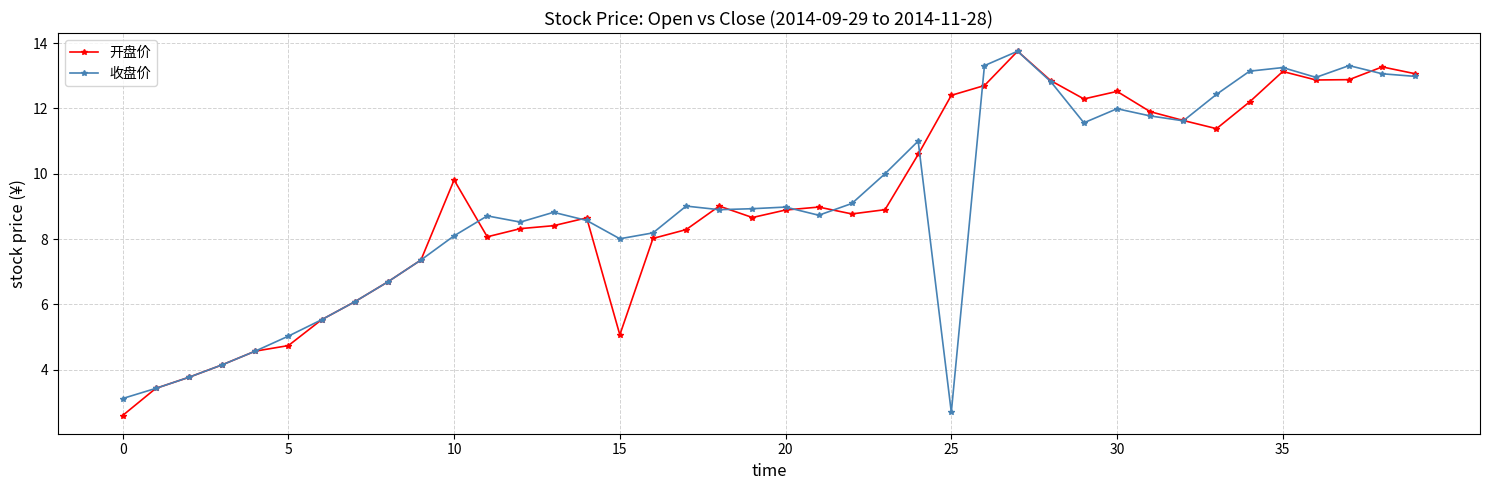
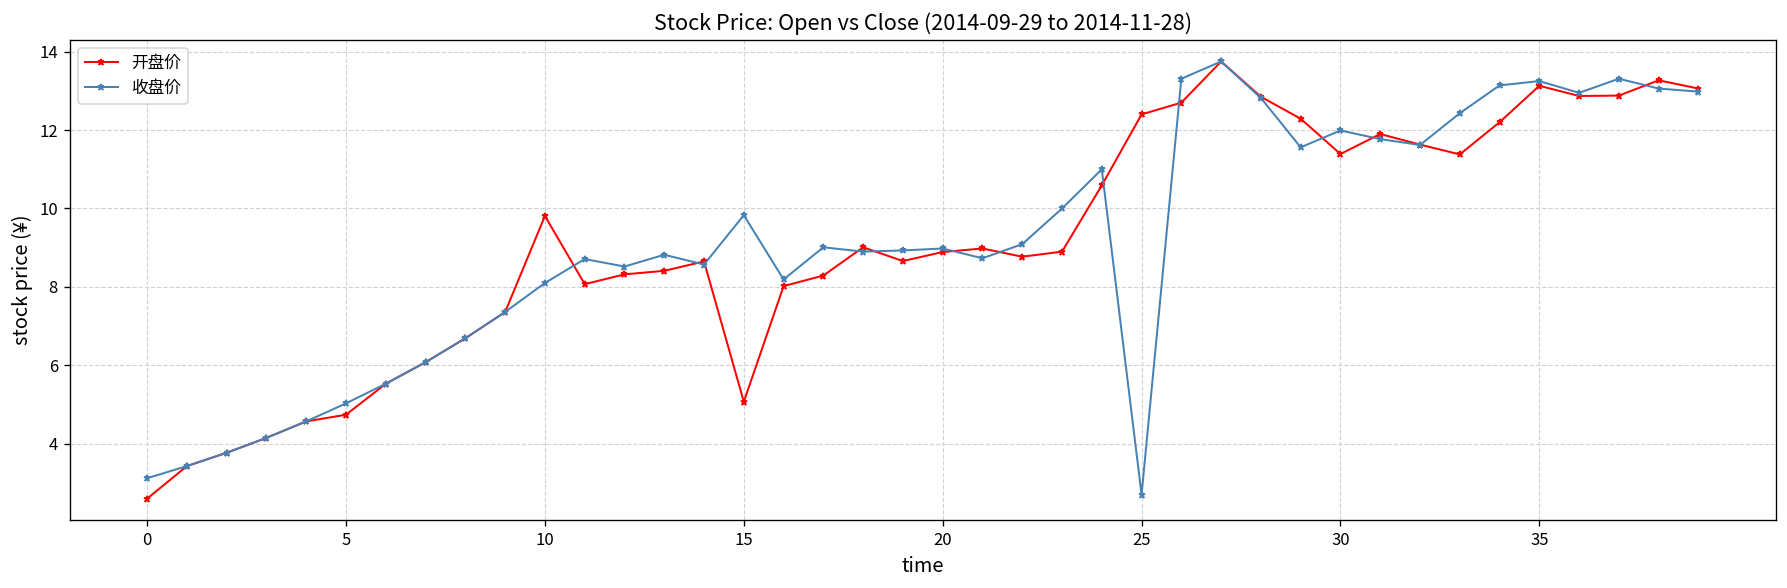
  {
    "开盘价": {
      "0": 2.6,
      "5": 4.7,
      "10": 9.8,
      "15": 5.1,
      "20": 8.9,
      "25": 12.4,
-     "30": 12.5,
+     "30": 11.4,
      "35": 13.1
    },
    "收盘价": {
      "0": 3.1,
      "5": 5.0,
      "10": 8.1,
-     "15": 8.0,
+     "15": 9.8,
      "20": 9.0,
      "25": 2.7,
      "30": 12.0,
      "35": 13.3
    }
  }
